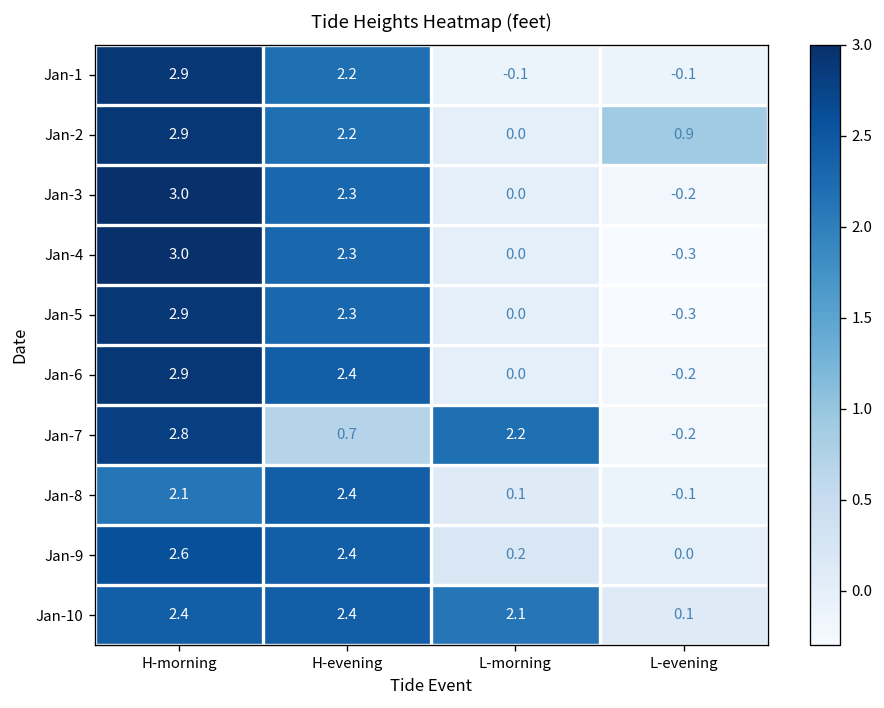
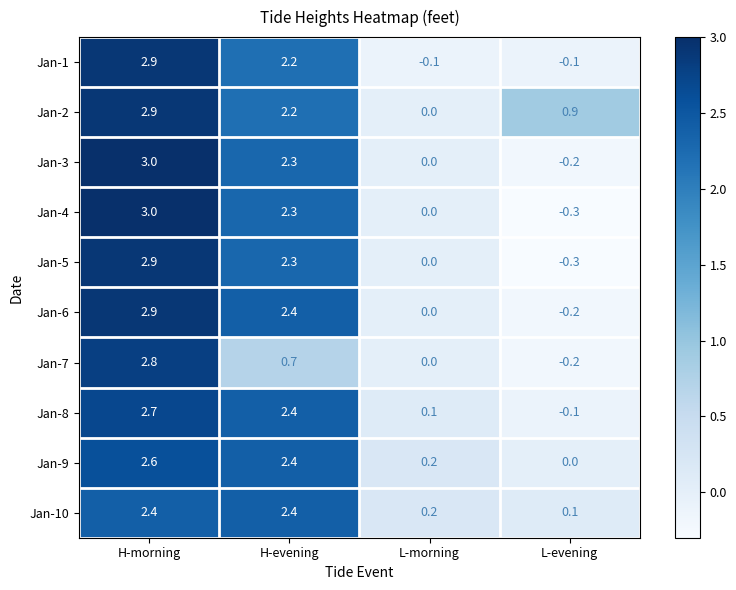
  {
    "Jan-1": {
      "H-morning": 2.9,
      "H-evening": 2.2,
      "L-morning": -0.1,
      "L-evening": -0.1
    },
    "Jan-2": {
      "H-morning": 2.9,
      "H-evening": 2.2,
      "L-morning": 0.0,
      "L-evening": 0.9
    },
    "Jan-3": {
      "H-morning": 3.0,
      "H-evening": 2.3,
      "L-morning": 0.0,
      "L-evening": -0.2
    },
    "Jan-4": {
      "H-morning": 3.0,
      "H-evening": 2.3,
      "L-morning": 0.0,
      "L-evening": -0.3
    },
    "Jan-5": {
      "H-morning": 2.9,
      "H-evening": 2.3,
      "L-morning": 0.0,
      "L-evening": -0.3
    },
    "Jan-6": {
      "H-morning": 2.9,
      "H-evening": 2.4,
      "L-morning": 0.0,
      "L-evening": -0.2
    },
    "Jan-7": {
      "H-morning": 2.8,
      "H-evening": 0.7,
-     "L-morning": 2.2,
+     "L-morning": 0.0,
      "L-evening": -0.2
    },
    "Jan-8": {
-     "H-morning": 2.1,
+     "H-morning": 2.7,
      "H-evening": 2.4,
      "L-morning": 0.1,
      "L-evening": -0.1
    },
    "Jan-9": {
      "H-morning": 2.6,
      "H-evening": 2.4,
      "L-morning": 0.2,
      "L-evening": 0.0
    },
    "Jan-10": {
      "H-morning": 2.4,
      "H-evening": 2.4,
-     "L-morning": 2.1,
+     "L-morning": 0.2,
      "L-evening": 0.1
    }
  }
